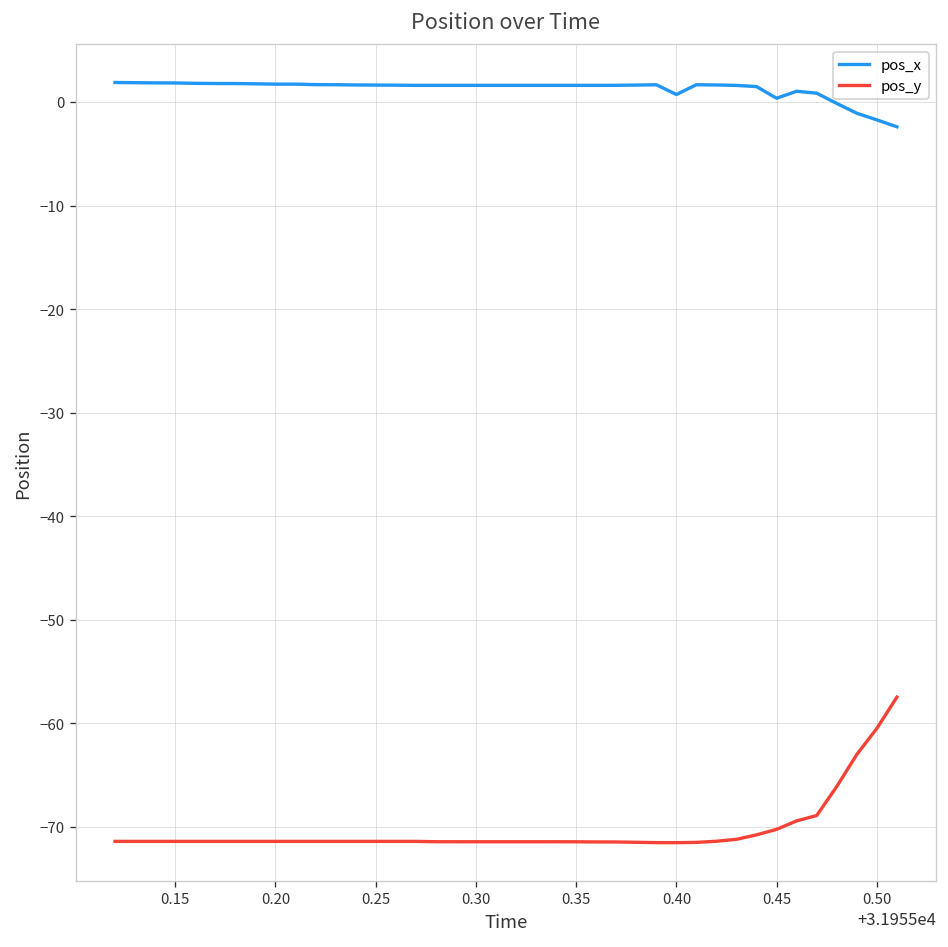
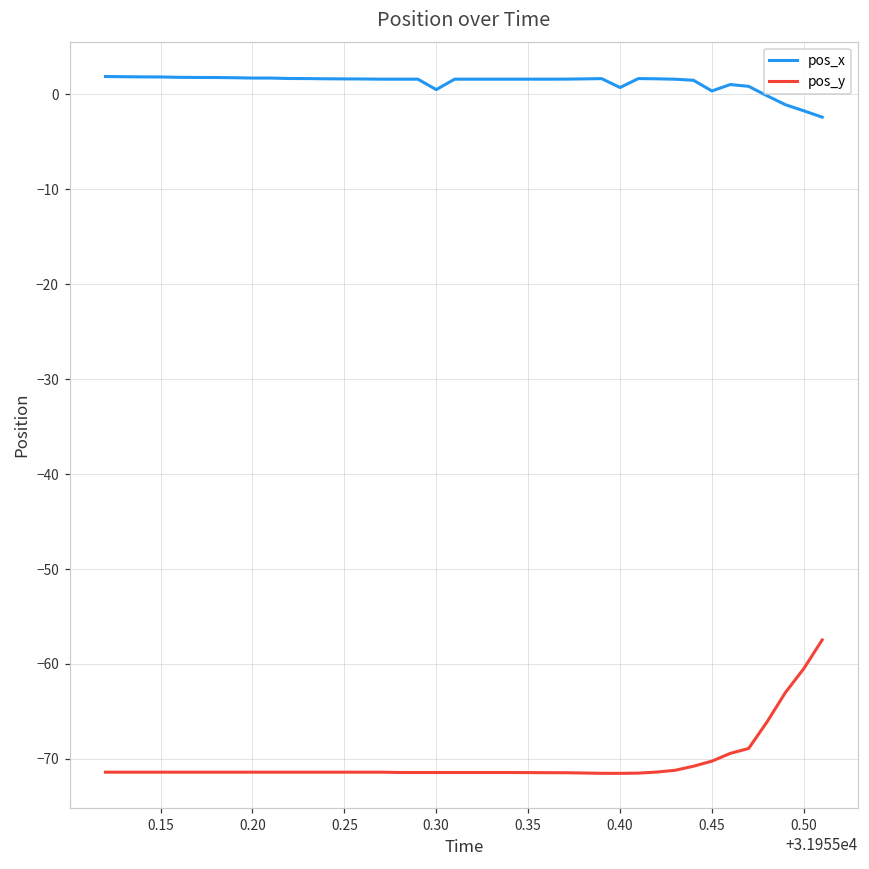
  {
    "pos_x": {
      "0.15": 2,
      "0.20": 2,
      "0.25": 2,
-     "0.30": 2,
+     "0.30": 1,
      "0.35": 2,
      "0.40": 1,
      "0.45": 0,
      "0.50": -2
    },
    "pos_y": {
      "0.15": -71,
      "0.20": -71,
      "0.25": -71,
      "0.30": -71,
      "0.35": -71,
      "0.40": -72,
      "0.45": -70,
      "0.50": -60
    }
  }
